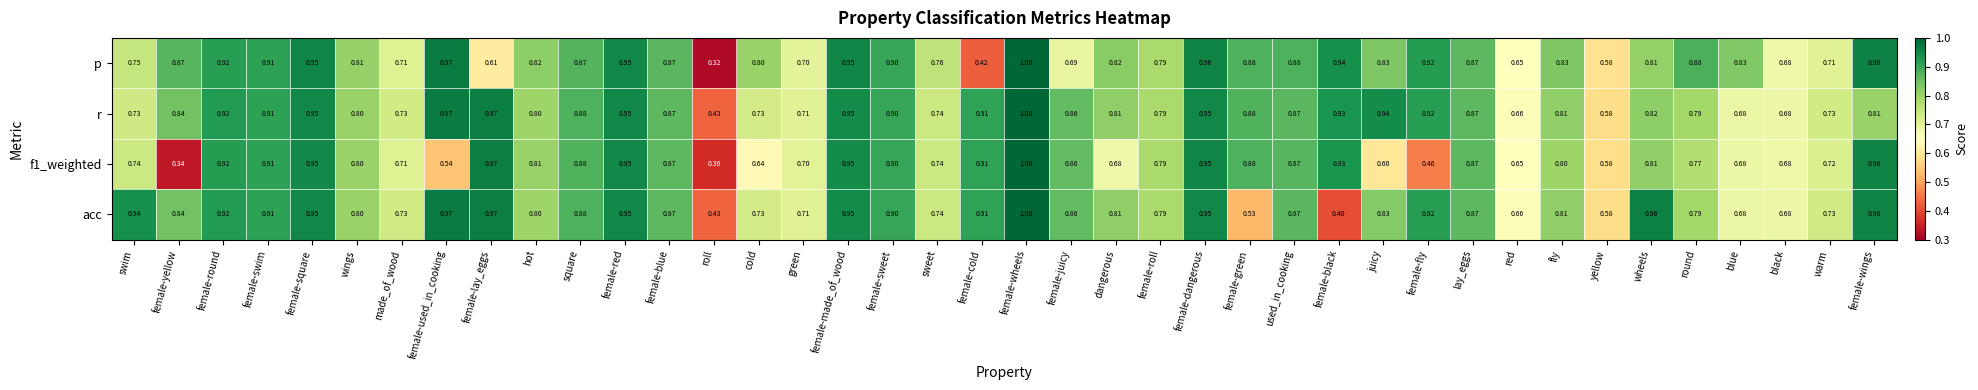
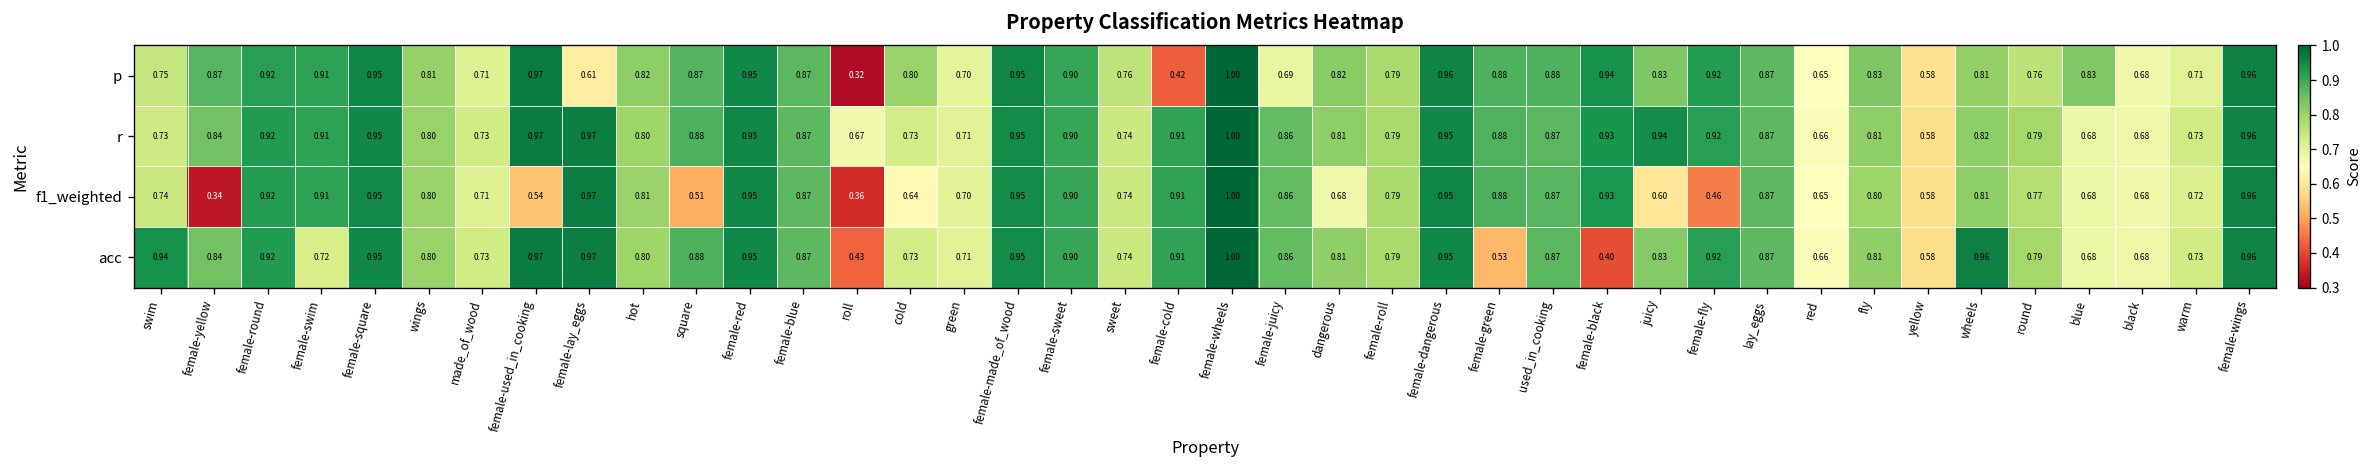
  {
    "p": {
      "swim": 0.75,
      "female-yellow": 0.87,
      "female-round": 0.92,
      "female-swim": 0.91,
      "female-square": 0.95,
      "wings": 0.81,
      "made_of_wood": 0.71,
      "female-used_in_cooking": 0.97,
      "female-lay_eggs": 0.61,
      "hot": 0.82,
      "square": 0.87,
      "female-red": 0.95,
      "female-blue": 0.87,
      "roll": 0.32,
      "cold": 0.80,
      "green": 0.70,
      "female-made_of_wood": 0.95,
      "female-sweet": 0.90,
      "sweet": 0.76,
      "female-cold": 0.42,
      "female-wheels": 1.00,
      "female-juicy": 0.69,
      "dangerous": 0.82,
      "female-roll": 0.79,
      "female-dangerous": 0.96,
      "female-green": 0.88,
      "used_in_cooking": 0.88,
      "female-black": 0.94,
      "juicy": 0.83,
      "female-fly": 0.92,
      "lay_eggs": 0.87,
      "red": 0.65,
      "fly": 0.83,
      "yellow": 0.58,
      "wheels": 0.81,
-     "round": 0.88,
+     "round": 0.76,
      "blue": 0.83,
      "black": 0.68,
      "warm": 0.71,
      "female-wings": 0.96
    },
    "r": {
      "swim": 0.73,
      "female-yellow": 0.84,
      "female-round": 0.92,
      "female-swim": 0.91,
      "female-square": 0.95,
      "wings": 0.80,
      "made_of_wood": 0.73,
      "female-used_in_cooking": 0.97,
      "female-lay_eggs": 0.97,
      "hot": 0.80,
      "square": 0.88,
      "female-red": 0.95,
      "female-blue": 0.87,
-     "roll": 0.43,
+     "roll": 0.67,
      "cold": 0.73,
      "green": 0.71,
      "female-made_of_wood": 0.95,
      "female-sweet": 0.90,
      "sweet": 0.74,
      "female-cold": 0.91,
      "female-wheels": 1.00,
      "female-juicy": 0.86,
      "dangerous": 0.81,
      "female-roll": 0.79,
      "female-dangerous": 0.95,
      "female-green": 0.88,
      "used_in_cooking": 0.87,
      "female-black": 0.93,
      "juicy": 0.94,
      "female-fly": 0.92,
      "lay_eggs": 0.87,
      "red": 0.66,
      "fly": 0.81,
      "yellow": 0.58,
      "wheels": 0.82,
      "round": 0.79,
      "blue": 0.68,
      "black": 0.68,
      "warm": 0.73,
-     "female-wings": 0.81
+     "female-wings": 0.96
    },
    "f1_weighted": {
      "swim": 0.74,
      "female-yellow": 0.34,
      "female-round": 0.92,
      "female-swim": 0.91,
      "female-square": 0.95,
      "wings": 0.80,
      "made_of_wood": 0.71,
      "female-used_in_cooking": 0.54,
      "female-lay_eggs": 0.97,
      "hot": 0.81,
-     "square": 0.88,
+     "square": 0.51,
      "female-red": 0.95,
      "female-blue": 0.87,
      "roll": 0.36,
      "cold": 0.64,
      "green": 0.70,
      "female-made_of_wood": 0.95,
      "female-sweet": 0.90,
      "sweet": 0.74,
      "female-cold": 0.91,
      "female-wheels": 1.00,
      "female-juicy": 0.86,
      "dangerous": 0.68,
      "female-roll": 0.79,
      "female-dangerous": 0.95,
      "female-green": 0.88,
      "used_in_cooking": 0.87,
      "female-black": 0.93,
      "juicy": 0.60,
      "female-fly": 0.46,
      "lay_eggs": 0.87,
      "red": 0.65,
      "fly": 0.80,
      "yellow": 0.58,
      "wheels": 0.81,
      "round": 0.77,
      "blue": 0.68,
      "black": 0.68,
      "warm": 0.72,
      "female-wings": 0.96
    },
    "acc": {
      "swim": 0.94,
      "female-yellow": 0.84,
      "female-round": 0.92,
-     "female-swim": 0.91,
+     "female-swim": 0.72,
      "female-square": 0.95,
      "wings": 0.80,
      "made_of_wood": 0.73,
      "female-used_in_cooking": 0.97,
      "female-lay_eggs": 0.97,
      "hot": 0.80,
      "square": 0.88,
      "female-red": 0.95,
      "female-blue": 0.87,
      "roll": 0.43,
      "cold": 0.73,
      "green": 0.71,
      "female-made_of_wood": 0.95,
      "female-sweet": 0.90,
      "sweet": 0.74,
      "female-cold": 0.91,
      "female-wheels": 1.00,
      "female-juicy": 0.86,
      "dangerous": 0.81,
      "female-roll": 0.79,
      "female-dangerous": 0.95,
      "female-green": 0.53,
      "used_in_cooking": 0.87,
      "female-black": 0.40,
      "juicy": 0.83,
      "female-fly": 0.92,
      "lay_eggs": 0.87,
      "red": 0.66,
      "fly": 0.81,
      "yellow": 0.58,
      "wheels": 0.96,
      "round": 0.79,
      "blue": 0.68,
      "black": 0.68,
      "warm": 0.73,
      "female-wings": 0.96
    }
  }
